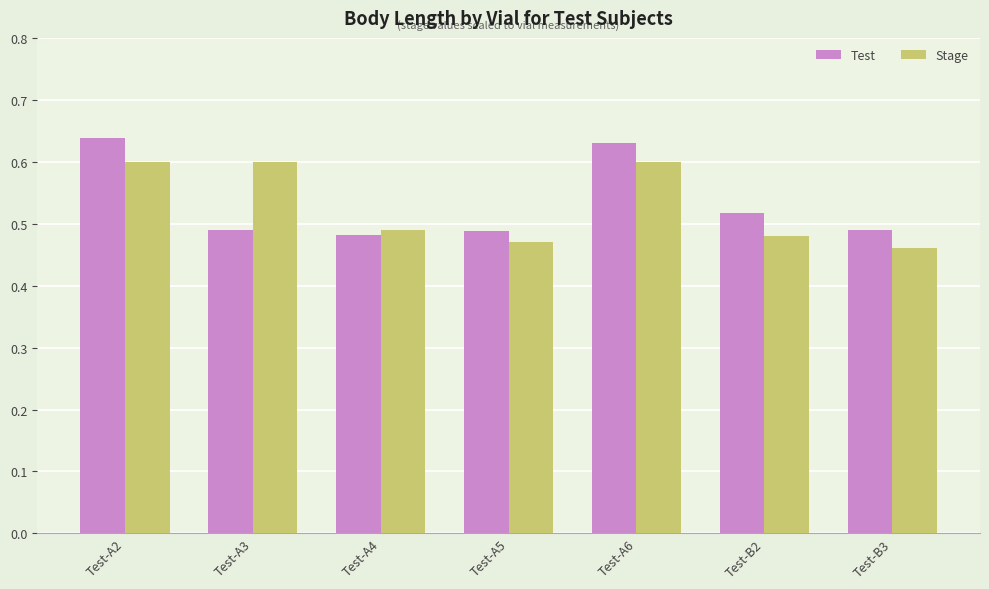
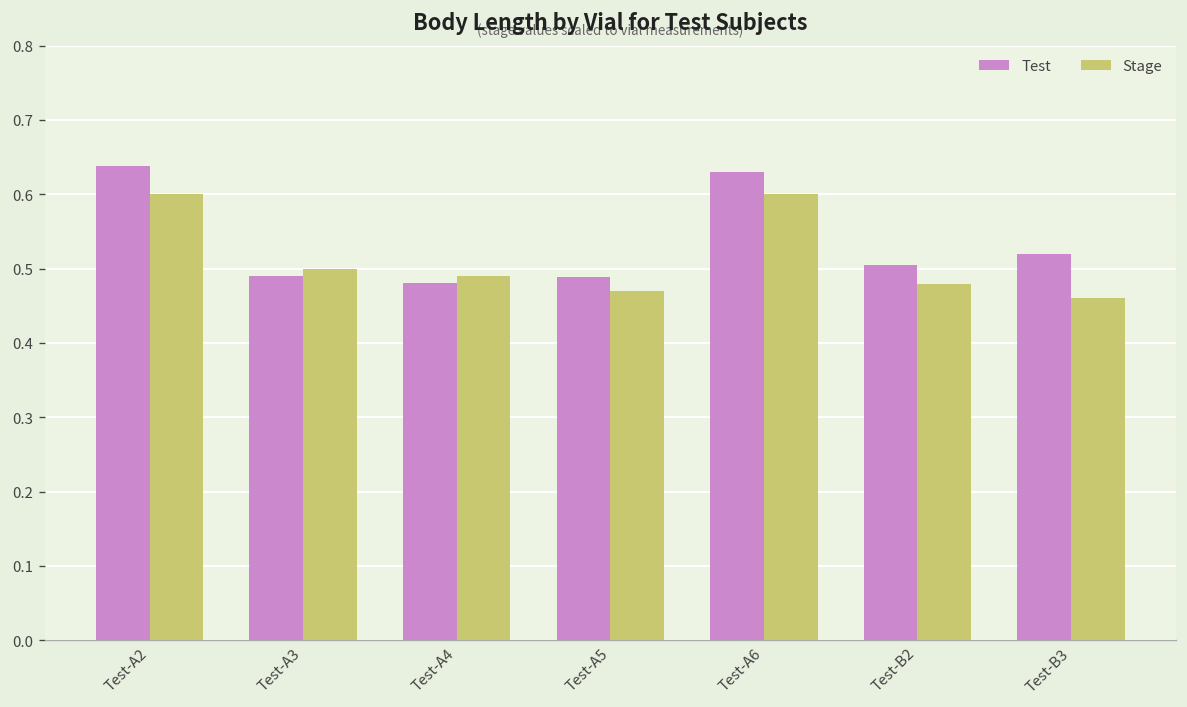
  {
    "Test": {
      "Test-A2": 0.64,
      "Test-A3": 0.49,
      "Test-A4": 0.48,
      "Test-A5": 0.49,
      "Test-A6": 0.63,
-     "Test-B2": 0.52,
-     "Test-B3": 0.49
+     "Test-B2": 0.51,
+     "Test-B3": 0.52
    },
    "Stage": {
      "Test-A2": 0.6,
-     "Test-A3": 0.6,
+     "Test-A3": 0.5,
      "Test-A4": 0.49,
      "Test-A5": 0.47,
      "Test-A6": 0.6,
      "Test-B2": 0.48,
      "Test-B3": 0.46
    }
  }
